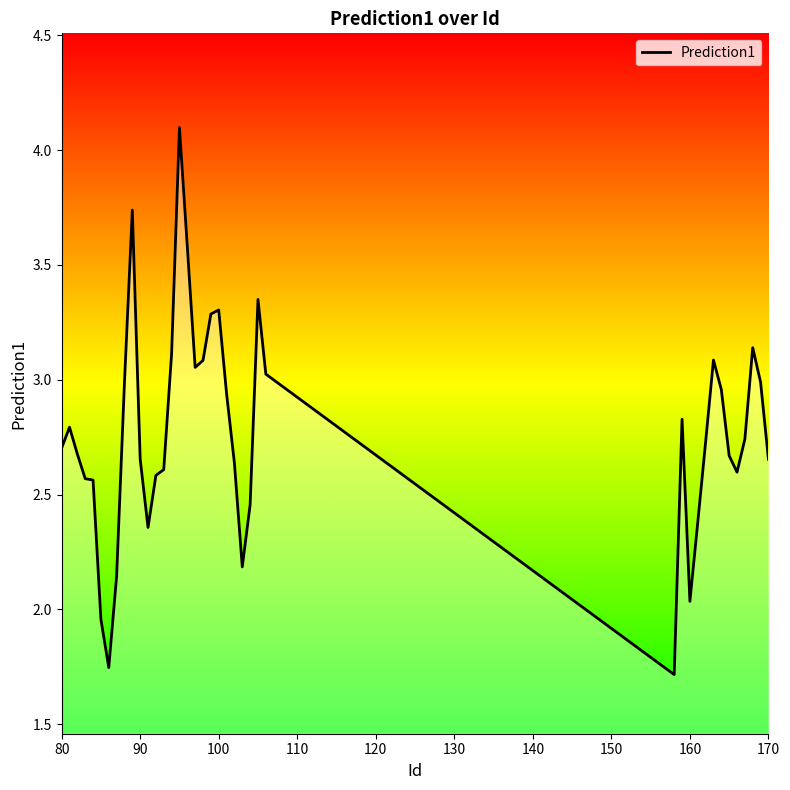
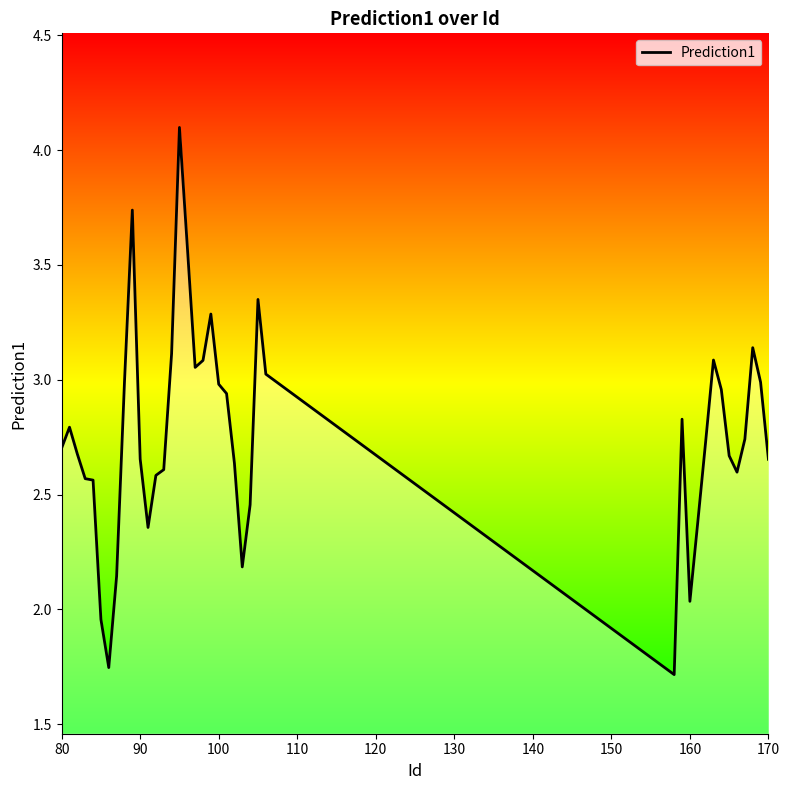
  {
    "80": 2.70,
    "90": 2.65,
-   "100": 3.30,
+   "100": 2.98,
    "160": 2.03,
    "170": 2.65
  }
